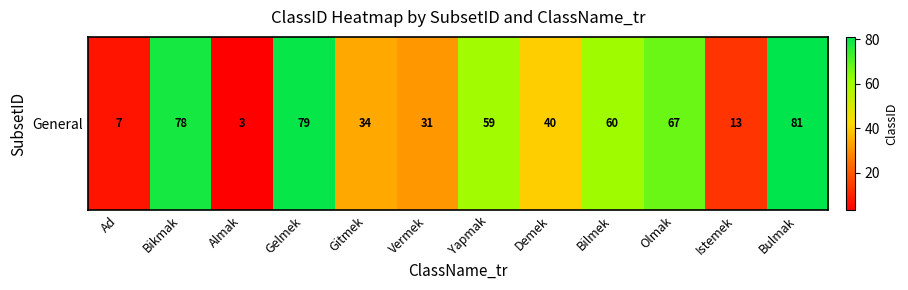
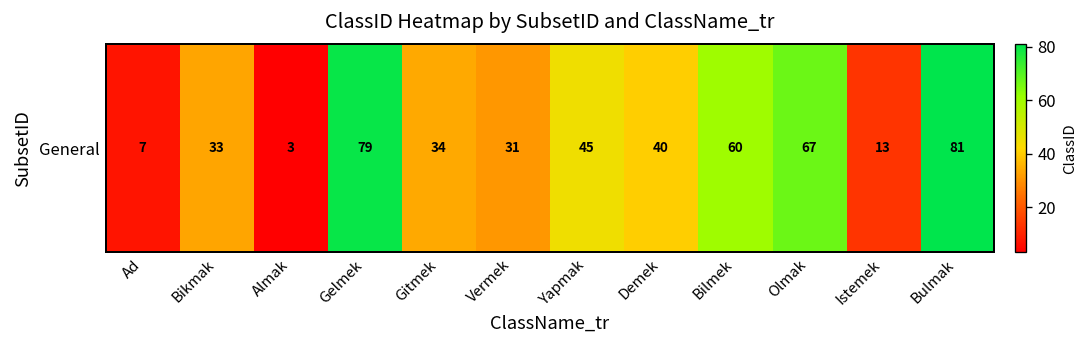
  {
    "General": {
      "Ad": 7,
-     "Bikmak": 78,
+     "Bikmak": 33,
      "Almak": 3,
      "Gelmek": 79,
      "Gitmek": 34,
      "Vermek": 31,
-     "Yapmak": 59,
+     "Yapmak": 45,
      "Demek": 40,
      "Bilmek": 60,
      "Olmak": 67,
      "Istemek": 13,
      "Bulmak": 81
    }
  }
